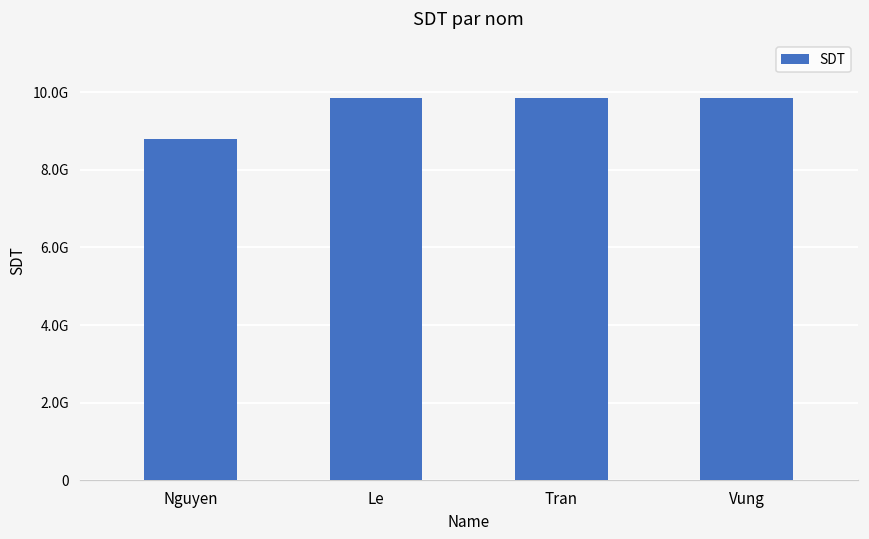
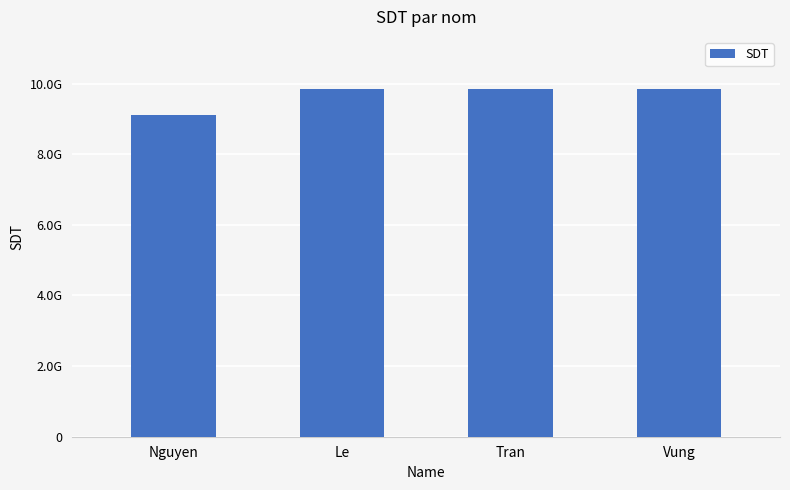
  {
-   "Nguyen": 8800000000,
+   "Nguyen": 9100000000,
    "Le": 9800000000,
    "Tran": 9800000000,
    "Vung": 9800000000
  }
